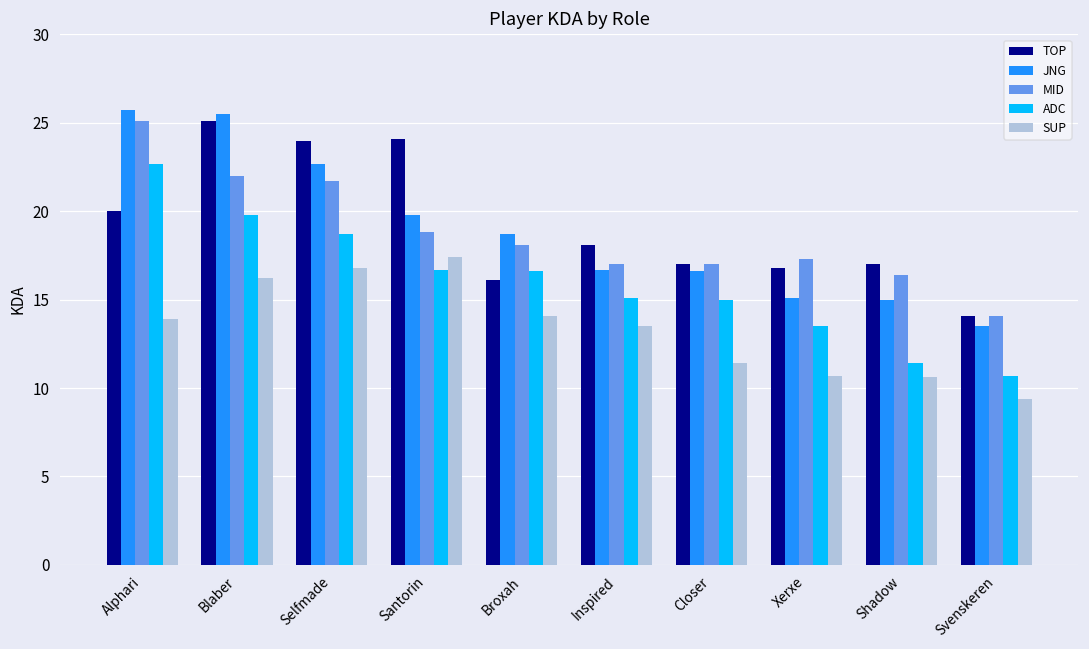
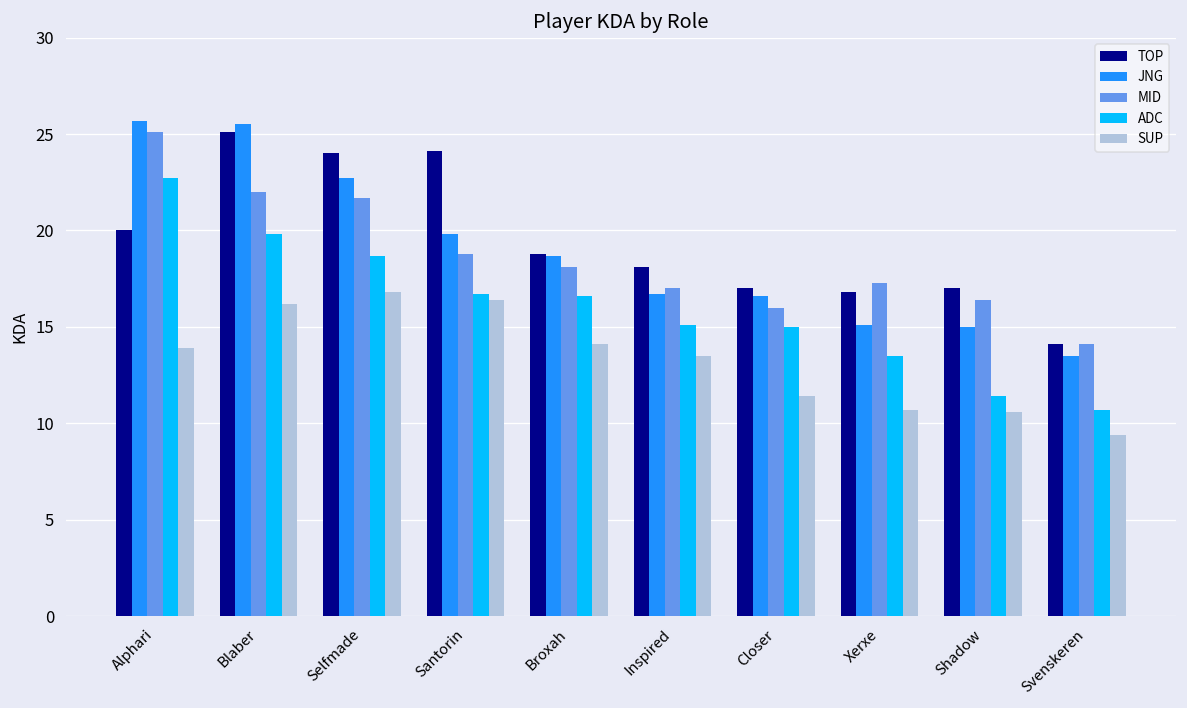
  {
    "TOP": {
      "Alphari": 20.0,
      "Blaber": 25.1,
      "Selfmade": 24.0,
      "Santorin": 24.1,
-     "Broxah": 16.1,
+     "Broxah": 18.8,
      "Inspired": 18.1,
      "Closer": 17.0,
      "Xerxe": 16.8,
      "Shadow": 17.0,
      "Svenskeren": 14.1
    },
    "MID": {
      "Alphari": 25,
      "Blaber": 22,
      "Selfmade": 21.7,
      "Santorin": 18.8,
      "Broxah": 18,
      "Inspired": 17,
-     "Closer": 17,
+     "Closer": 16,
      "Xerxe": 17.3,
      "Shadow": 16.4,
      "Svenskeren": 14
    },
    "SUP": {
      "Alphari": 13.9,
      "Blaber": 16.2,
      "Selfmade": 16.8,
-     "Santorin": 17.4,
+     "Santorin": 16.4,
      "Broxah": 14.1,
      "Inspired": 13.5,
      "Closer": 11.4,
      "Xerxe": 10.7,
      "Shadow": 10.6,
      "Svenskeren": 9.4
    }
  }
